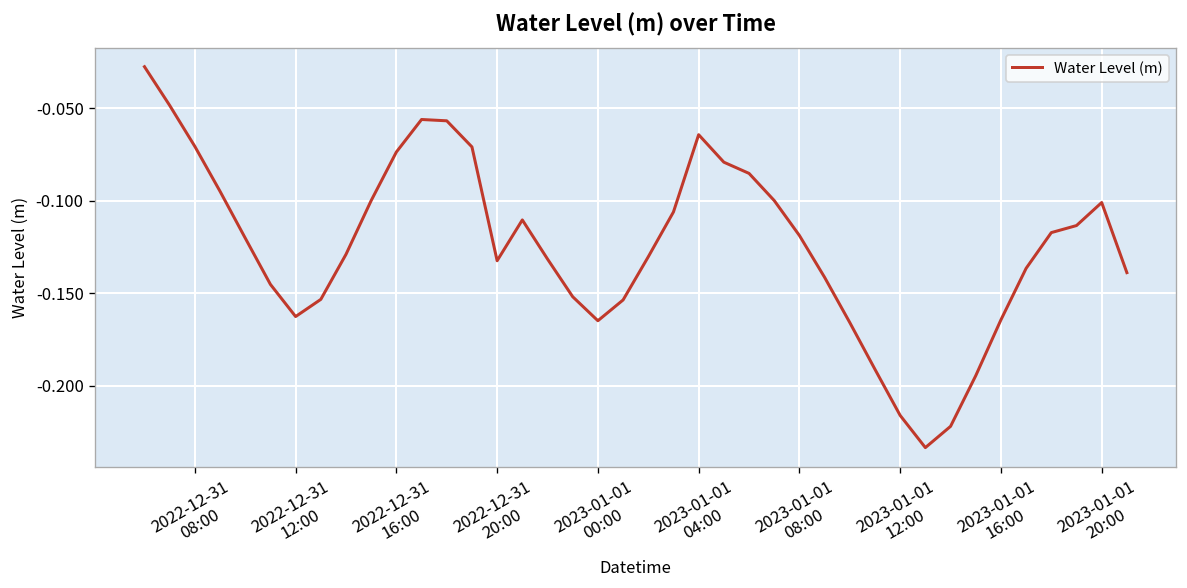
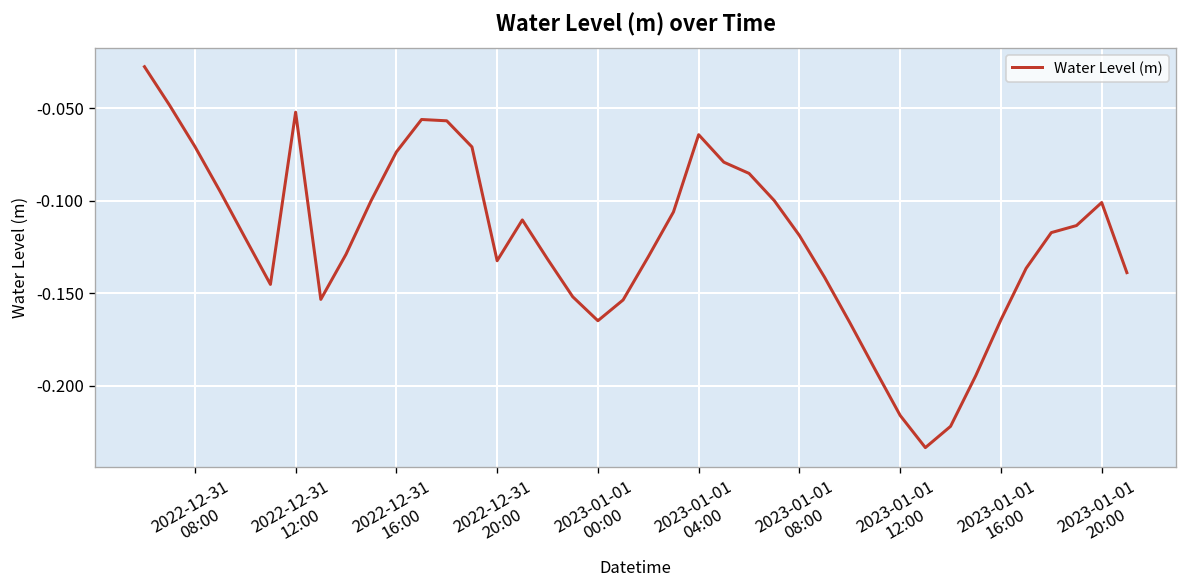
  {
    "2022-12-31 08:00": -0.071,
-   "2022-12-31 12:00": -0.163,
+   "2022-12-31 12:00": -0.052,
    "2022-12-31 16:00": -0.074,
    "2022-12-31 20:00": -0.132,
    "2023-01-01 00:00": -0.165,
    "2023-01-01 04:00": -0.064,
    "2023-01-01 08:00": -0.119,
    "2023-01-01 12:00": -0.216,
    "2023-01-01 16:00": -0.164,
    "2023-01-01 20:00": -0.101
  }
